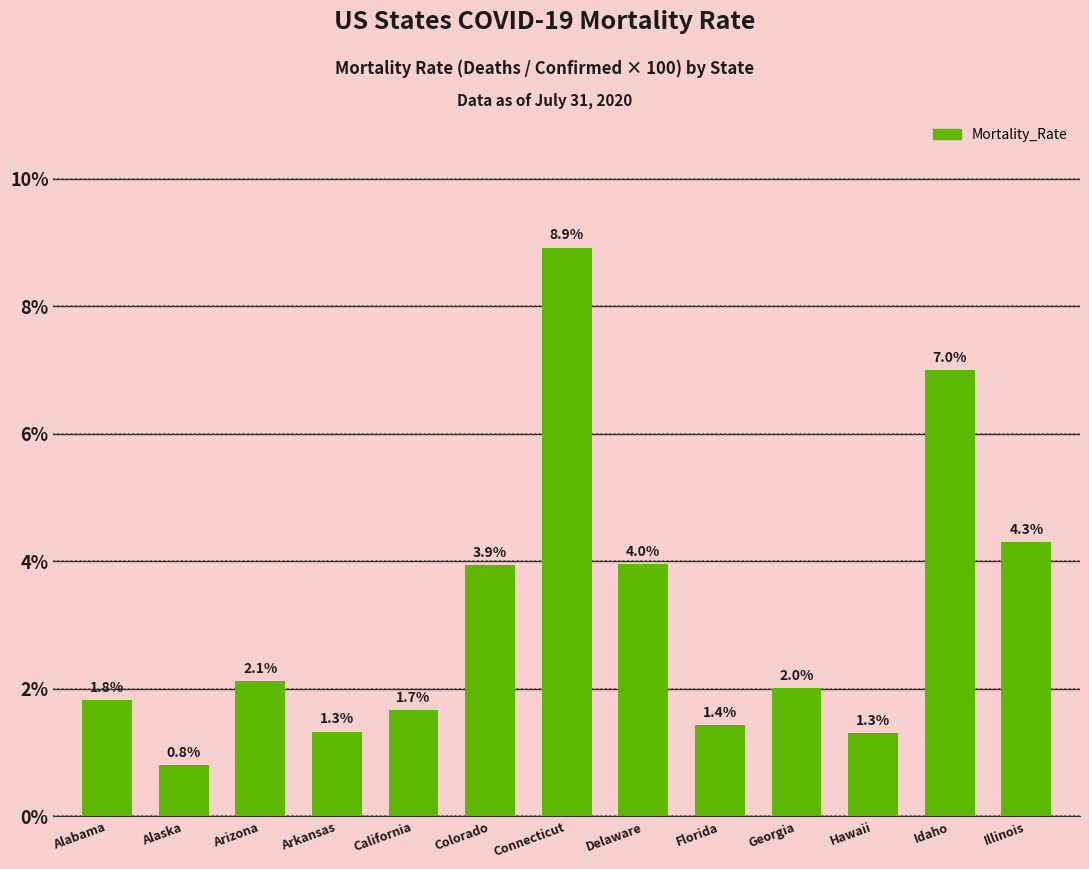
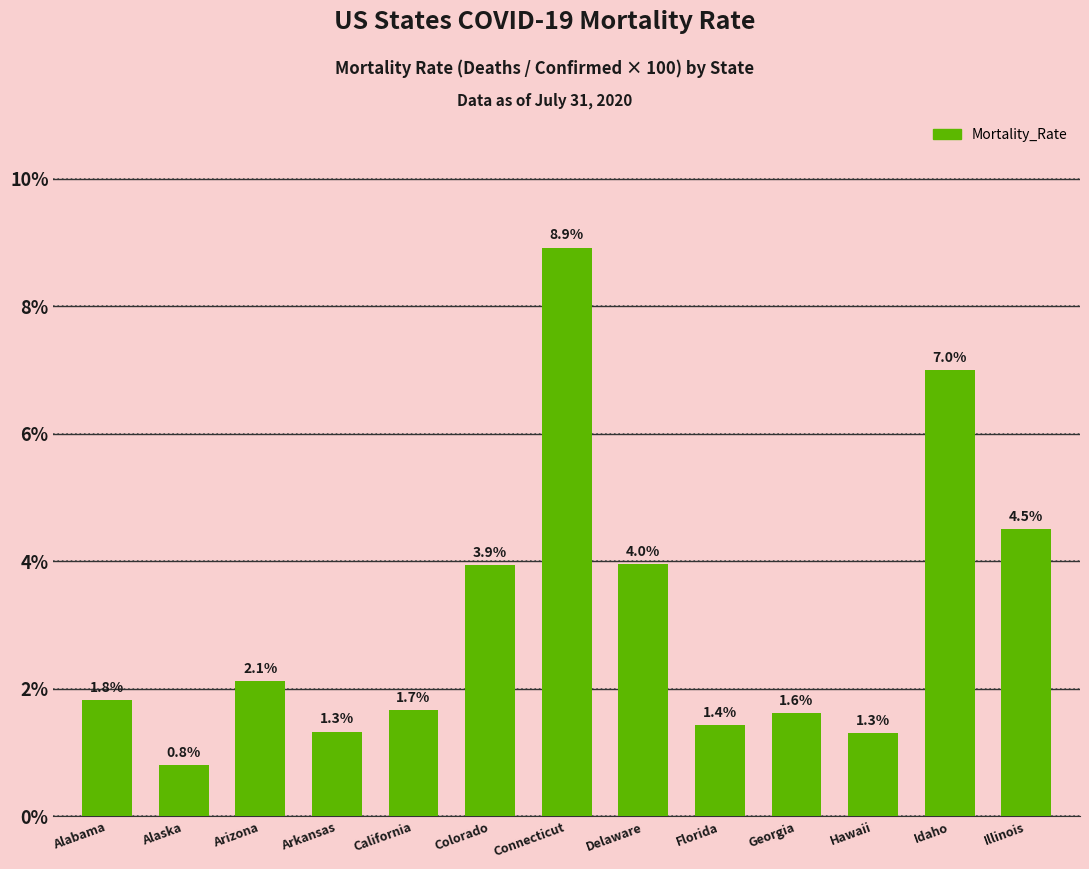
  {
    "Alabama": "1.8%",
    "Alaska": "0.8%",
    "Arizona": "2.1%",
    "Arkansas": "1.3%",
    "California": "1.7%",
    "Colorado": "3.9%",
    "Connecticut": "8.9%",
    "Delaware": "4.0%",
    "Florida": "1.4%",
-   "Georgia": "2.0%",
+   "Georgia": "1.6%",
    "Hawaii": "1.3%",
    "Idaho": "7.0%",
-   "Illinois": "4.3%"
+   "Illinois": "4.5%"
  }
